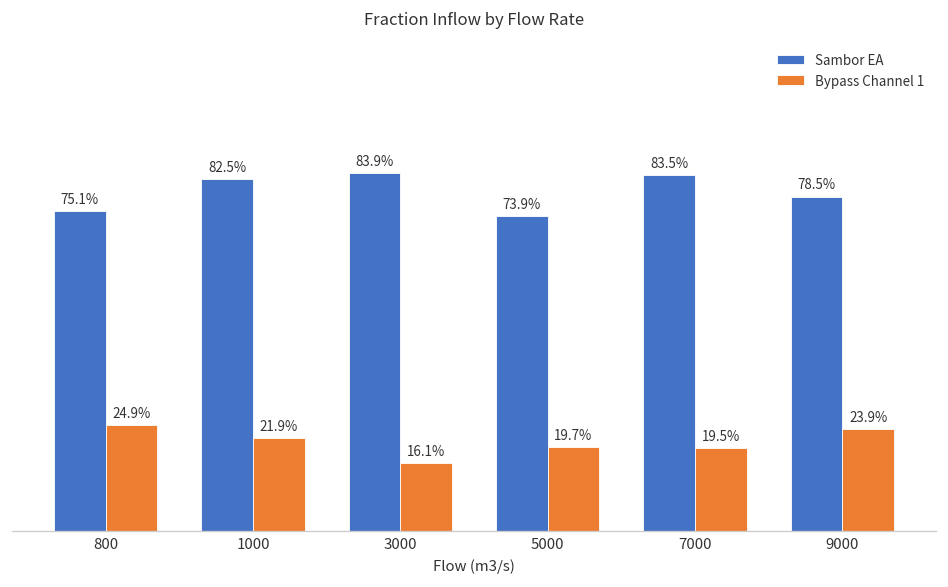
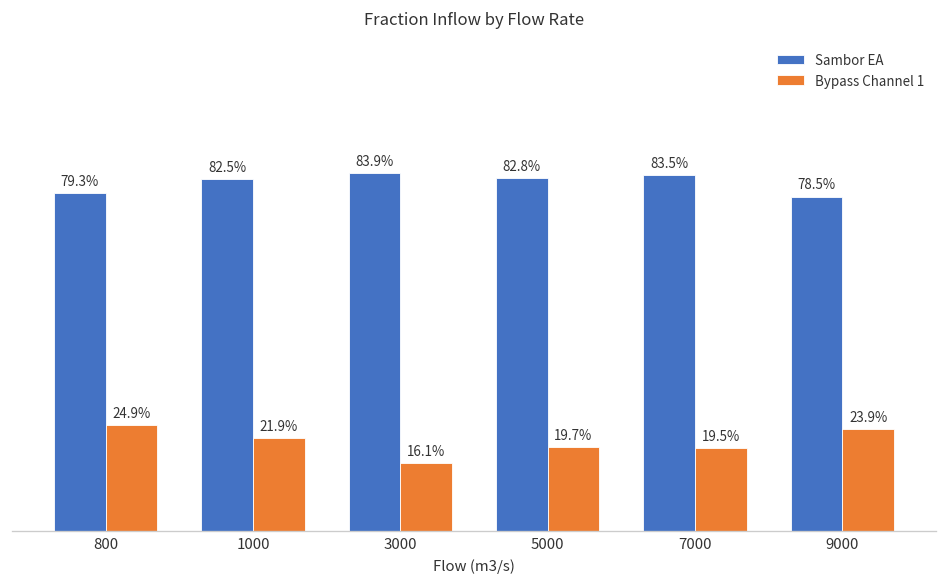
  {
    "Sambor EA": {
-     "800": "75.1%",
+     "800": "79.3%",
      "1000": "82.5%",
      "3000": "83.9%",
-     "5000": "73.9%",
+     "5000": "82.8%",
      "7000": "83.5%",
      "9000": "78.5%"
    },
    "Bypass Channel 1": {
      "800": "24.9%",
      "1000": "21.9%",
      "3000": "16.1%",
      "5000": "19.7%",
      "7000": "19.5%",
      "9000": "23.9%"
    }
  }
